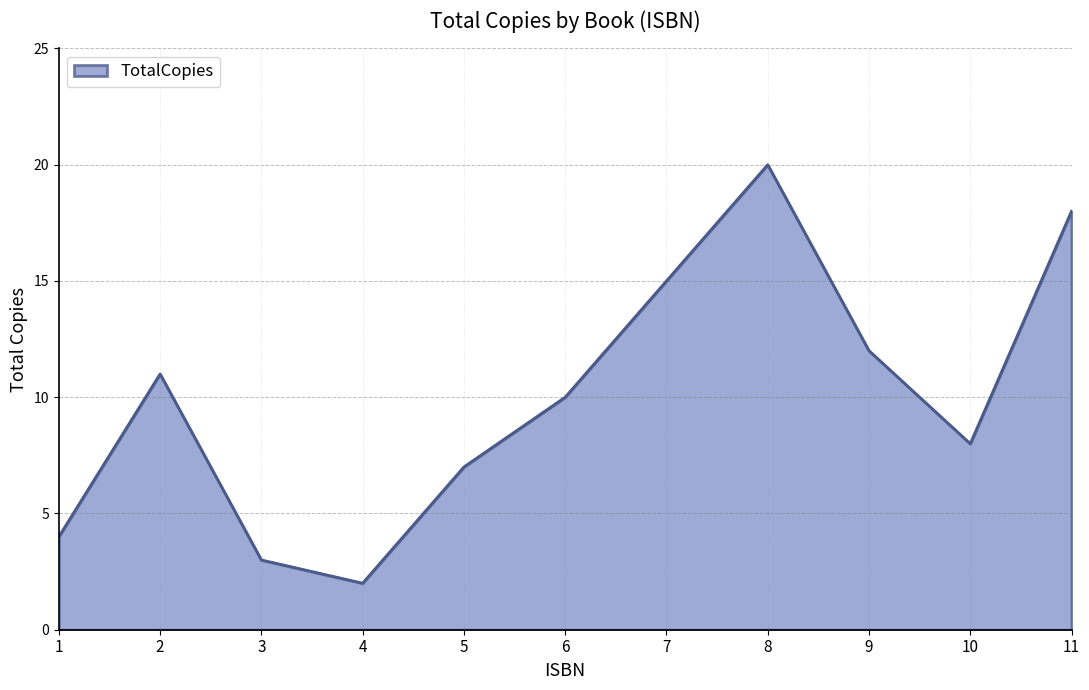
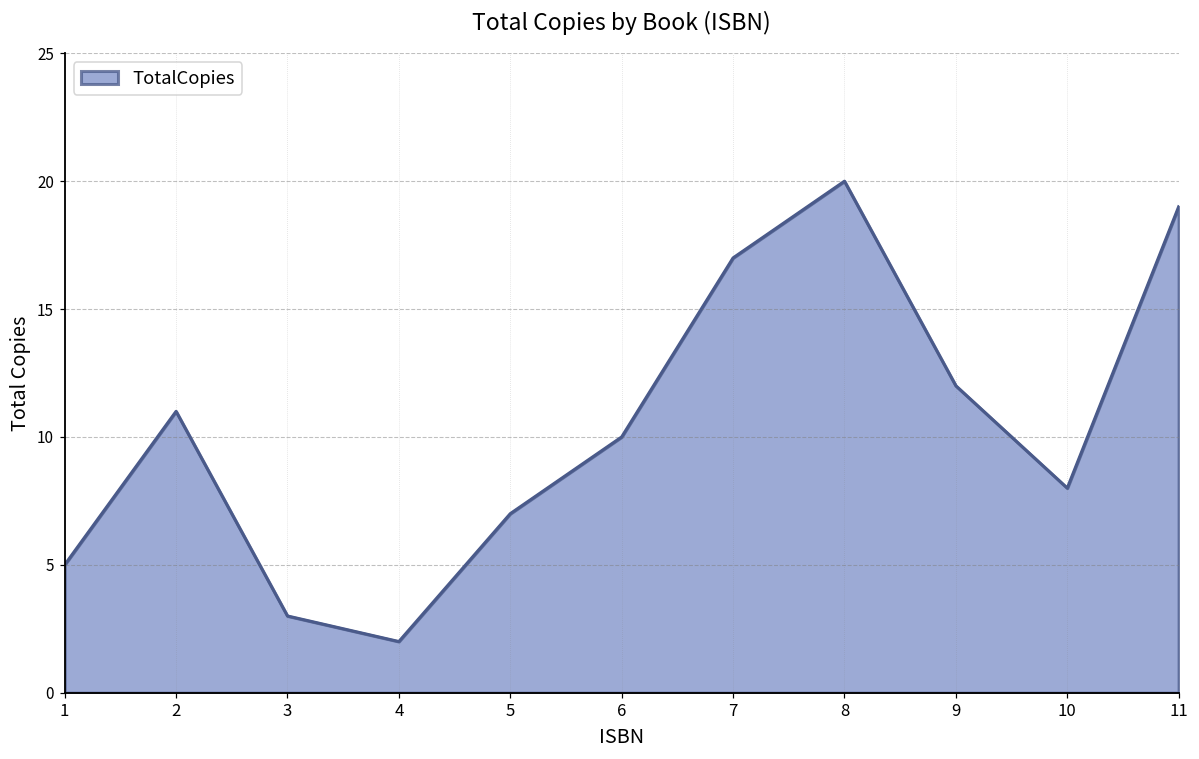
  {
-   "1": 4,
+   "1": 5,
    "2": 11,
    "3": 3,
    "4": 2,
    "5": 7,
    "6": 10,
-   "7": 15,
+   "7": 17,
    "8": 20,
    "9": 12,
    "10": 8,
-   "11": 18
+   "11": 19
  }
